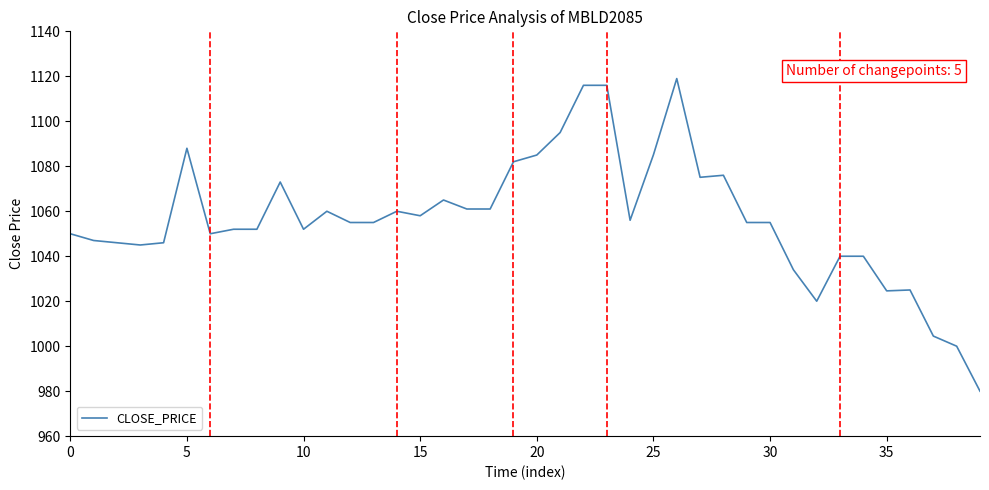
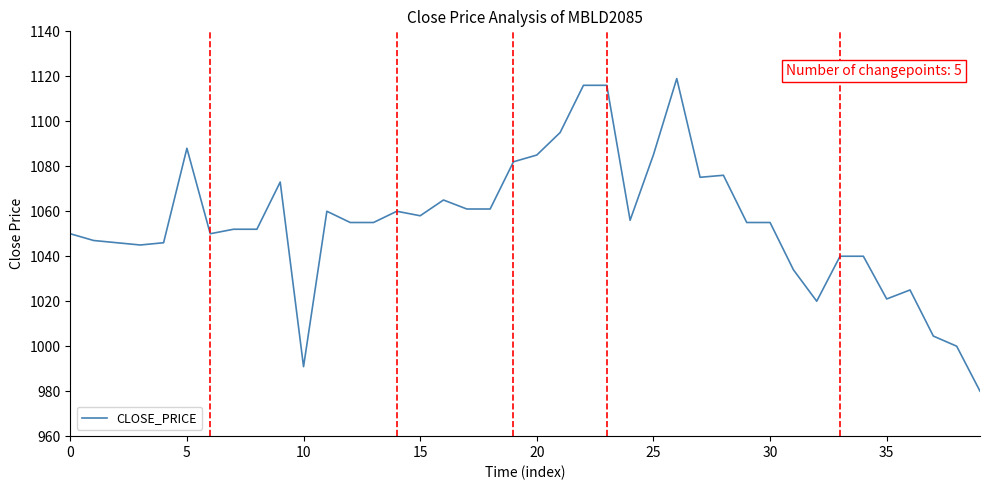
  {
    "0": 1050,
    "5": 1088,
-   "10": 1052,
+   "10": 991,
    "15": 1058,
    "20": 1085,
    "25": 1085,
    "30": 1055,
-   "35": 1025
+   "35": 1021
  }
